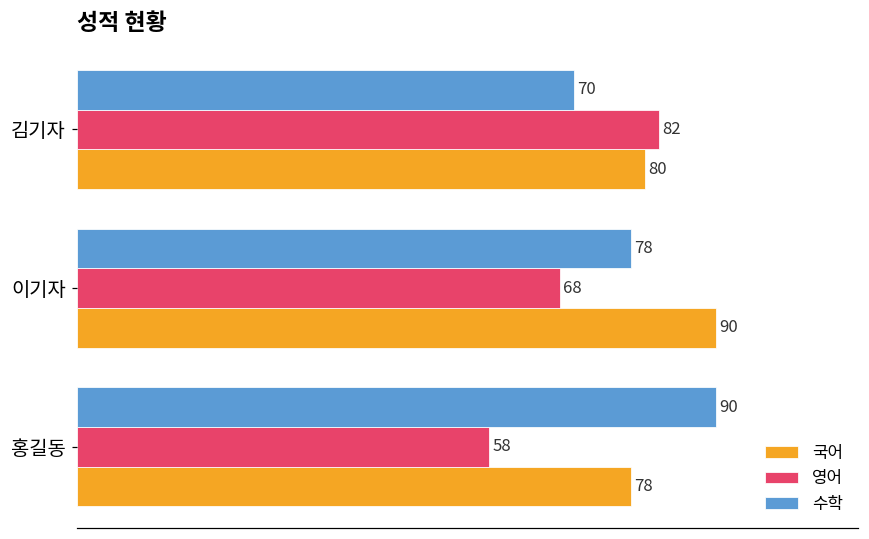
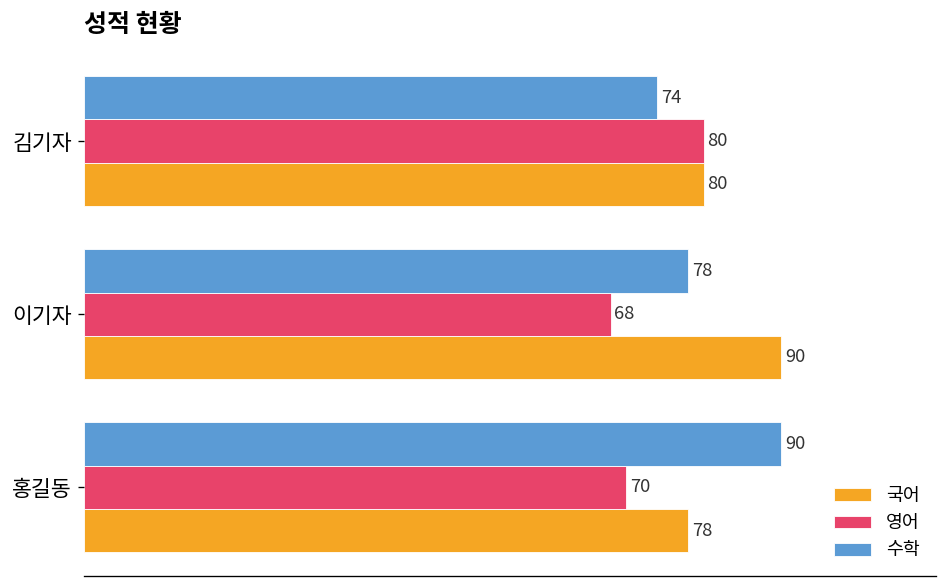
  {
    "국어": {
      "김기자": 80,
      "이기자": 90,
      "홍길동": 78
    },
    "영어": {
-     "김기자": 82,
+     "김기자": 80,
      "이기자": 68,
-     "홍길동": 58
+     "홍길동": 70
    },
    "수학": {
-     "김기자": 70,
+     "김기자": 74,
      "이기자": 78,
      "홍길동": 90
    }
  }
